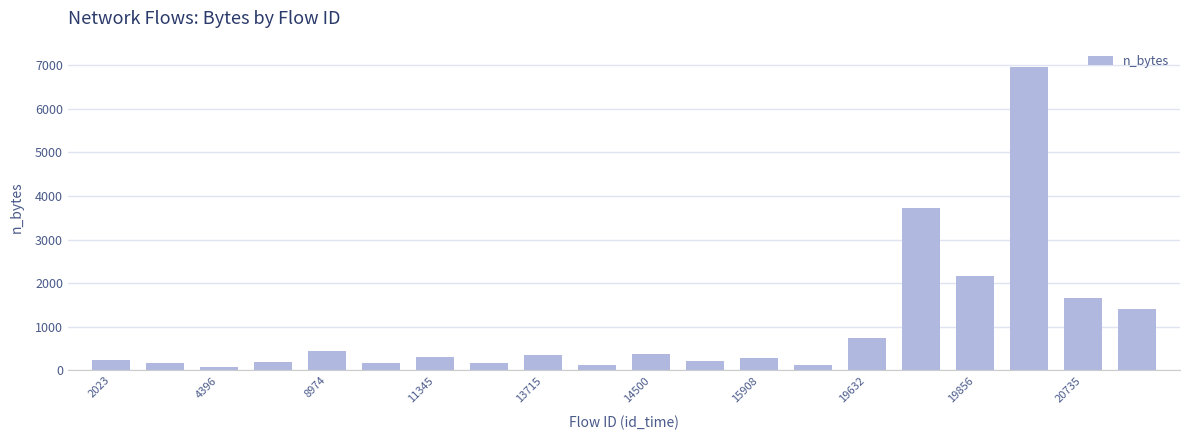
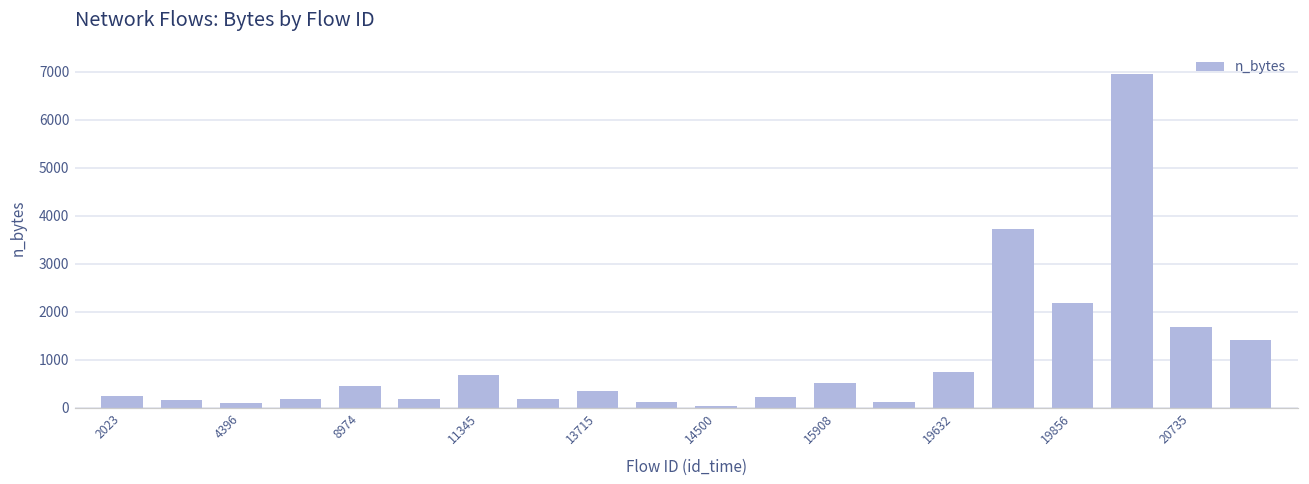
  {
    "2023": 200,
    "4396": 100,
    "8974": 400,
-   "11345": 300,
+   "11345": 700,
    "13715": 400,
-   "14500": 400,
-   "15908": 300,
+   "14500": 0,
+   "15908": 500,
    "19632": 700,
    "19856": 2200,
    "20735": 1700
  }
